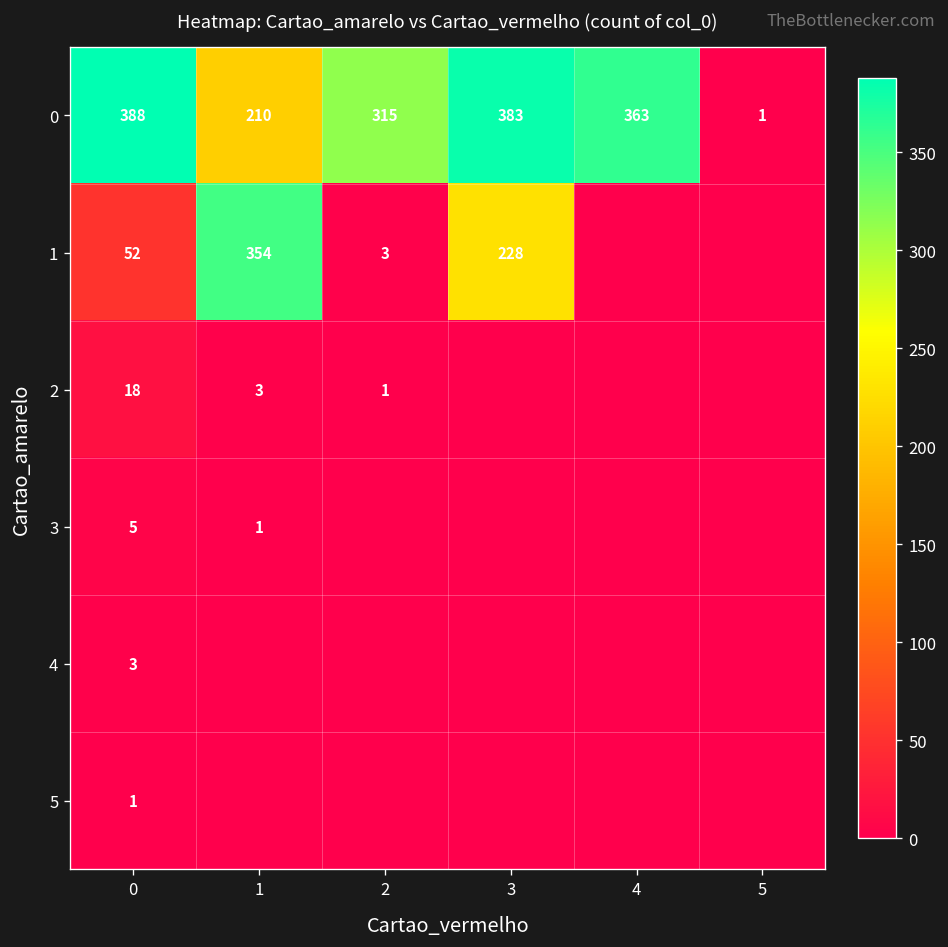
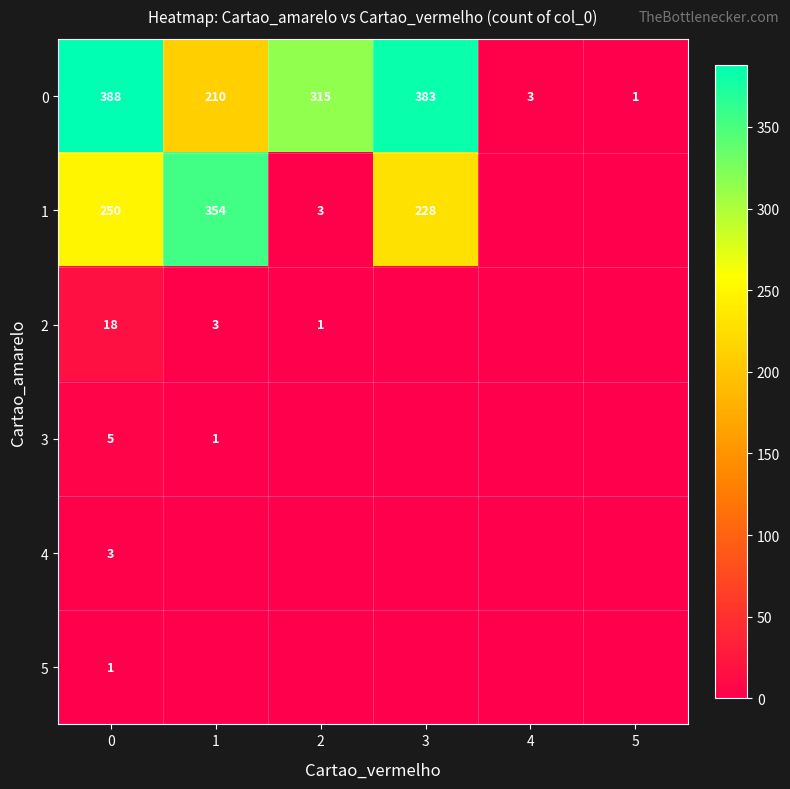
  {
    "0": {
      "0": 388,
      "1": 210,
      "2": 315,
      "3": 383,
-     "4": 363,
+     "4": 3,
      "5": 1
    },
    "1": {
-     "0": 52,
+     "0": 250,
      "1": 354,
      "2": 3,
      "3": 228
    },
    "2": {
      "0": 18,
      "1": 3,
      "2": 1
    },
    "3": {
      "0": 5,
      "1": 1
    },
    "4": {
      "0": 3
    },
    "5": {
      "0": 1
    }
  }
